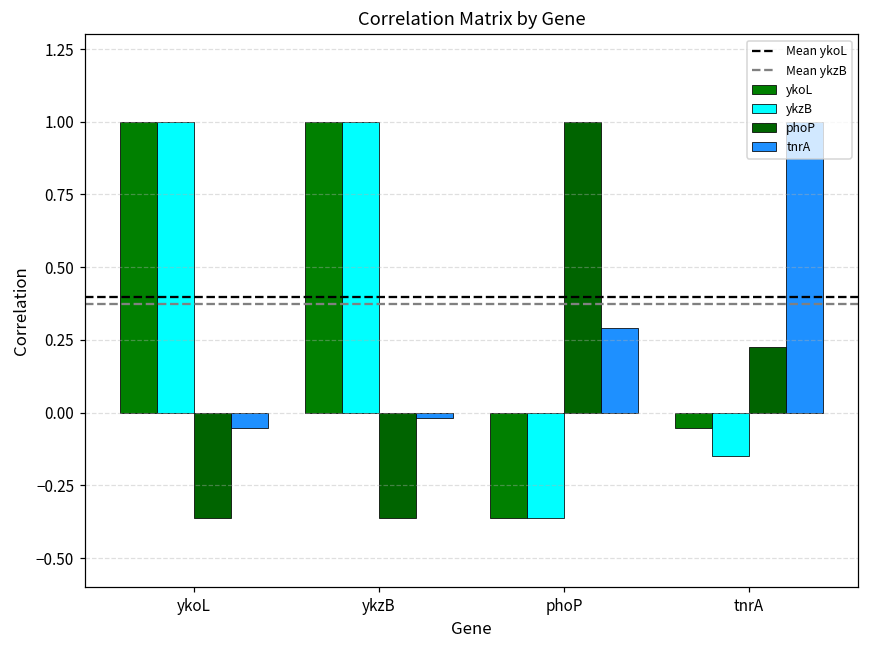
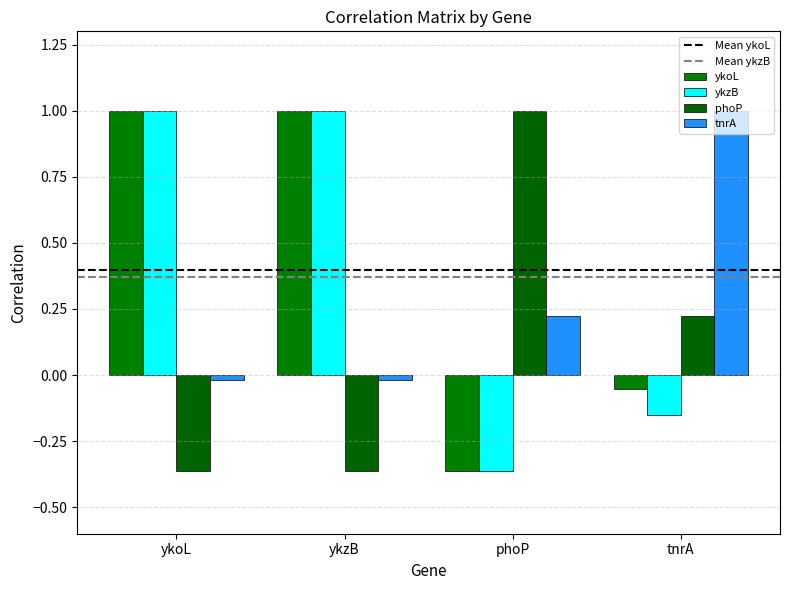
  {
    "ykzB": {
      "ykoL": 1.00,
      "ykzB": 1.00,
      "phoP": -0.36,
      "tnrA": -0.15
    },
    "tnrA": {
-     "ykoL": -0.05,
+     "ykoL": -0.02,
      "ykzB": -0.02,
-     "phoP": 0.29
+     "phoP": 0.22
    }
  }
